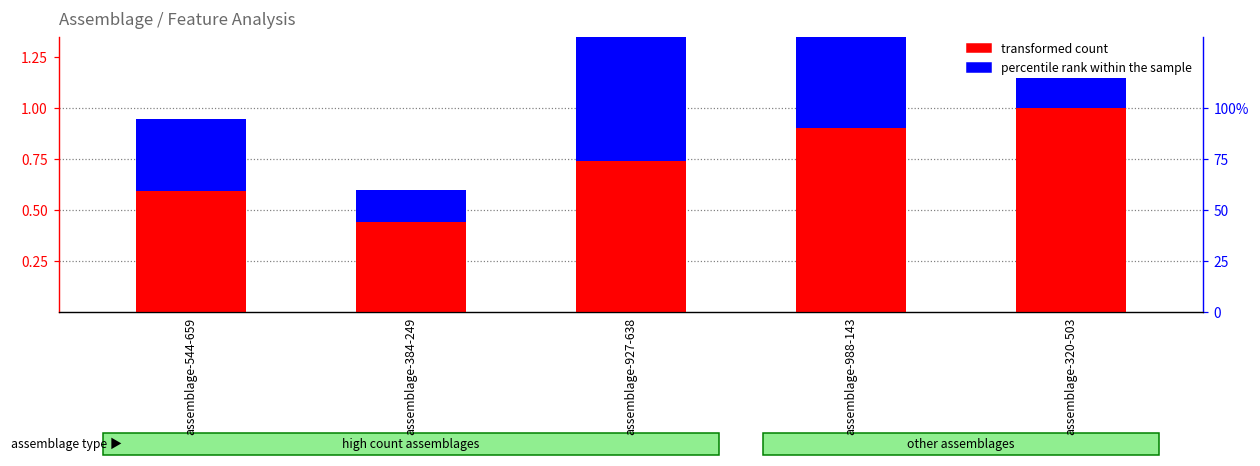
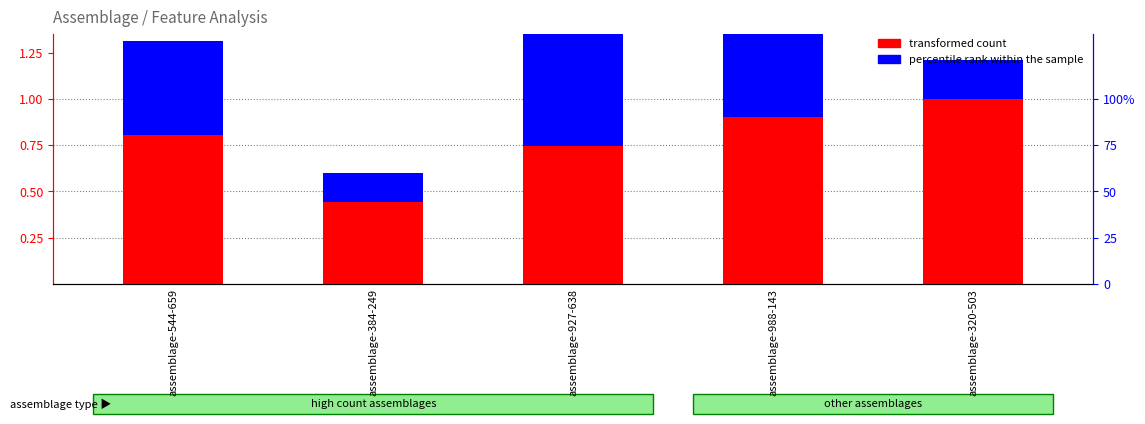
  {
    "transformed count": {
-     "assemblage-544-659": 0.59,
+     "assemblage-544-659": 0.80,
      "assemblage-384-249": 0.44,
      "assemblage-927-638": 0.74,
      "assemblage-988-143": 0.90,
      "assemblage-320-503": 1.00
    },
    "percentile rank within the sample": {
-     "assemblage-544-659": 0.35,
+     "assemblage-544-659": 0.51,
      "assemblage-384-249": 0.16,
-     "assemblage-320-503": 0.15
+     "assemblage-320-503": 0.21
    }
  }
